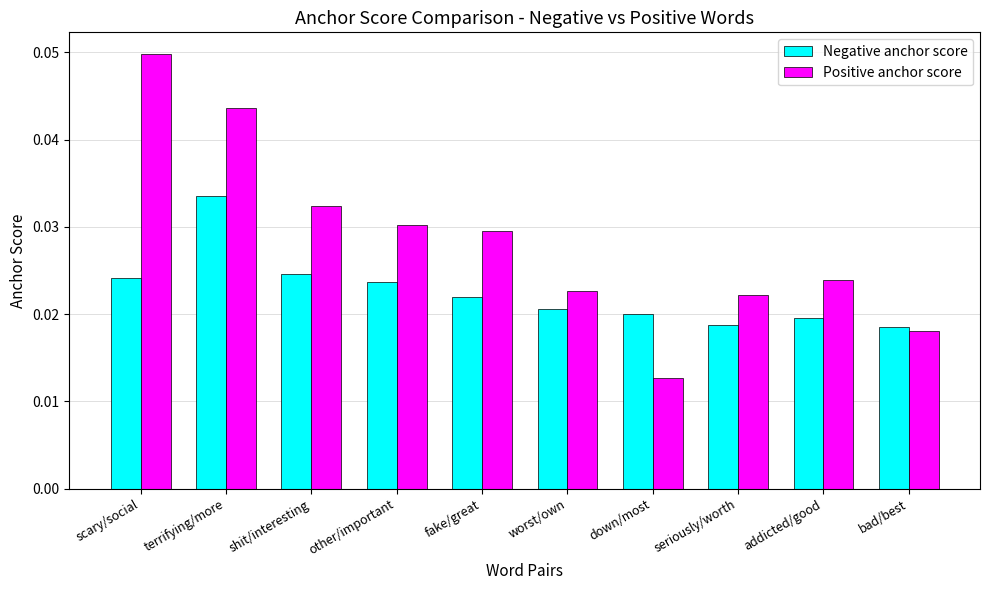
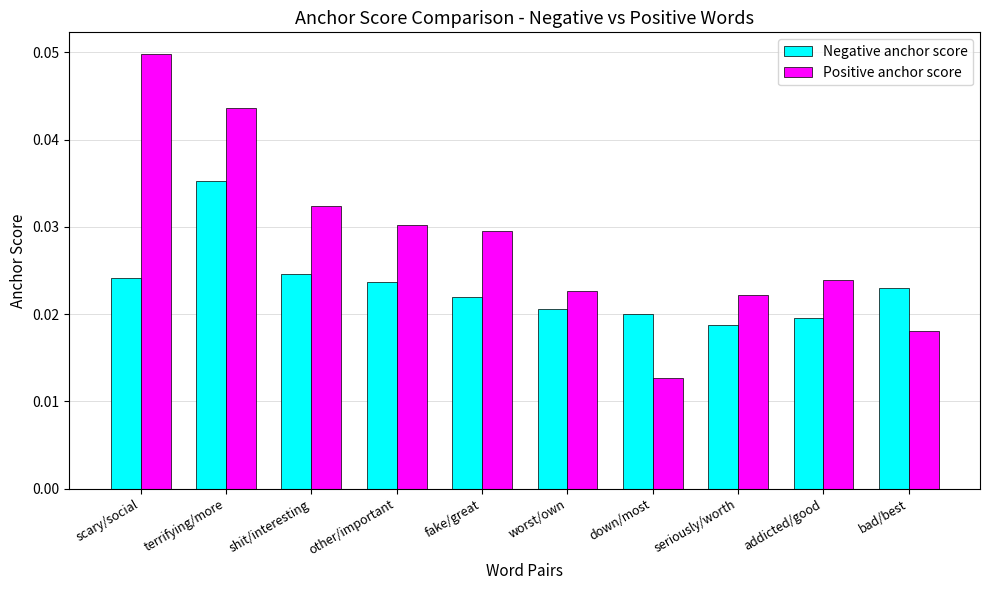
  {
    "Negative anchor score": {
      "scary/social": 0.024,
-     "terrifying/more": 0.034,
+     "terrifying/more": 0.035,
      "shit/interesting": 0.025,
      "other/important": 0.024,
      "fake/great": 0.022,
      "worst/own": 0.021,
      "down/most": 0.020,
      "seriously/worth": 0.019,
      "addicted/good": 0.020,
-     "bad/best": 0.018
+     "bad/best": 0.023
    },
    "Positive anchor score": {
      "scary/social": 0.050,
      "terrifying/more": 0.044,
      "shit/interesting": 0.032,
      "other/important": 0.030,
      "fake/great": 0.030,
      "worst/own": 0.023,
      "down/most": 0.013,
      "seriously/worth": 0.022,
      "addicted/good": 0.024,
      "bad/best": 0.018
    }
  }
